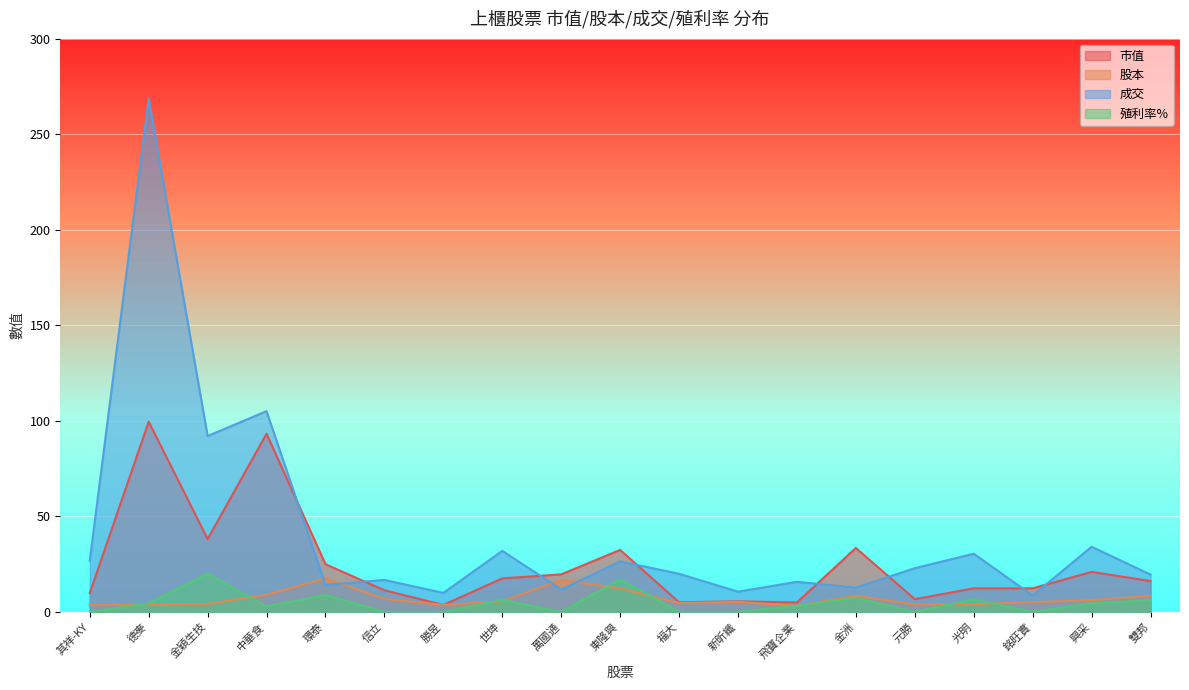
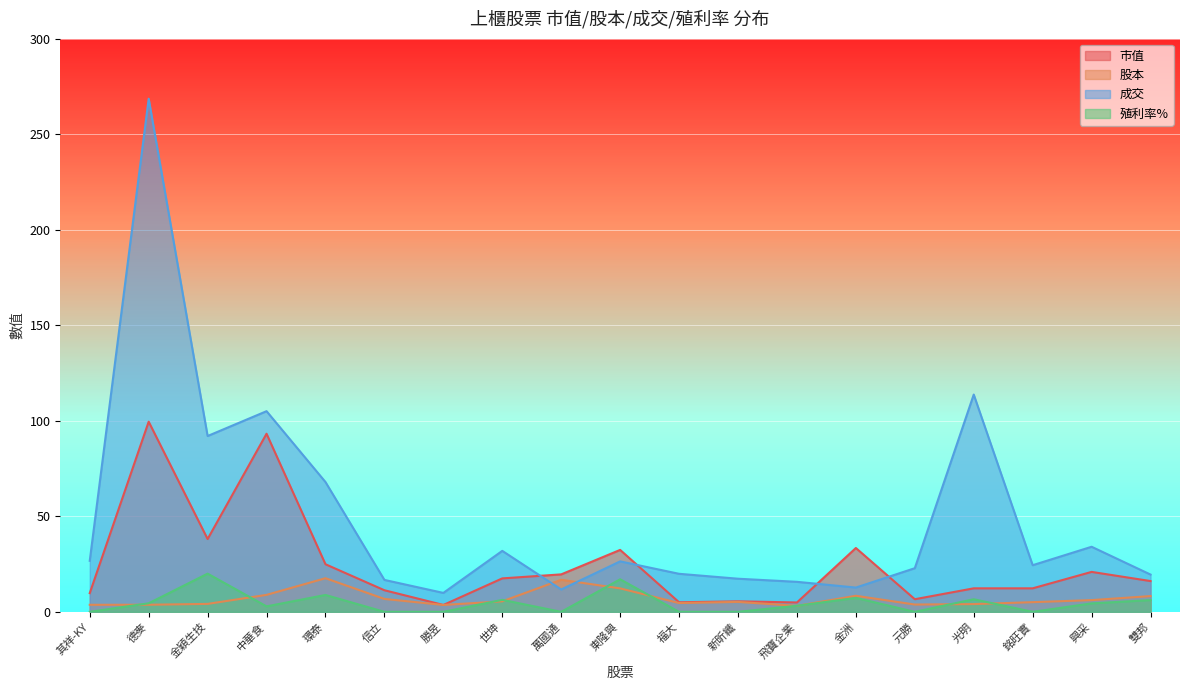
  {
    "成交": {
      "其祥-KY": 27,
      "德麥": 269,
      "金穎生技": 92,
      "中華食": 105,
-     "環泰": 14,
+     "環泰": 68,
      "信立": 17,
      "勝昱": 10,
      "世坤": 32,
      "萬國通": 12,
      "東隆興": 26,
      "福大": 20,
-     "新昕纖": 11,
+     "新昕纖": 17,
      "飛寶企業": 16,
      "金洲": 13,
      "元勝": 23,
-     "光明": 30,
-     "銘旺實": 9,
+     "光明": 114,
+     "銘旺實": 24,
      "興采": 34,
      "雙邦": 20
    },
    "殖利率%": {
      "其祥-KY": 0,
      "金穎生技": 20,
      "中華食": 3,
      "環泰": 9,
      "信立": 0,
      "勝昱": 0,
      "萬國通": 0,
      "東隆興": 17,
      "福大": 0,
      "新昕纖": 0,
      "元勝": 0,
      "光明": 7,
      "銘旺實": 0,
      "興采": 4,
      "雙邦": 6
    }
  }
